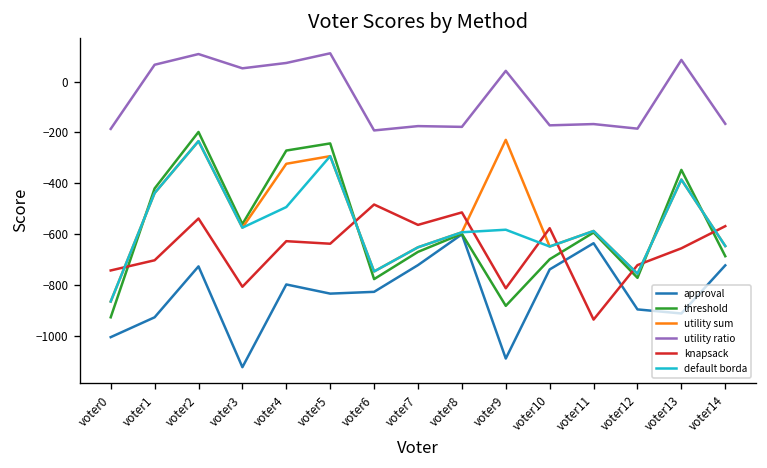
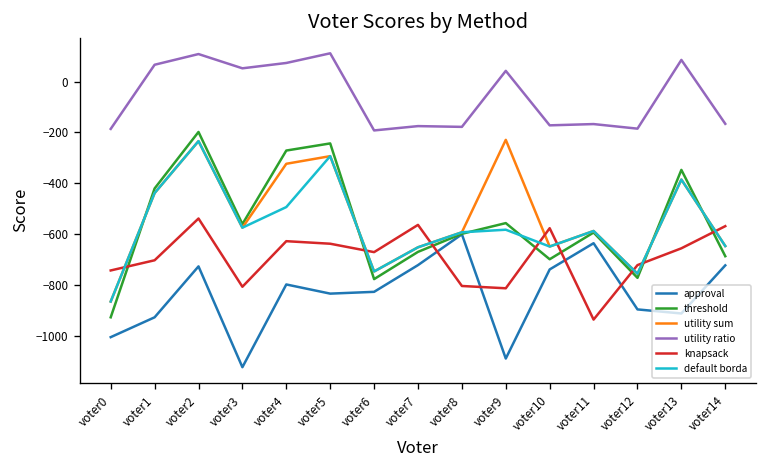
  {
    "approval": {
      "voter0": -1000,
      "voter1": -930,
      "voter2": -730,
      "voter3": -1120,
      "voter4": -800,
      "voter5": -830,
      "voter6": -830,
      "voter7": -720,
      "voter9": -1090,
      "voter10": -740,
      "voter11": -640,
      "voter12": -900,
      "voter14": -720
    },
    "threshold": {
      "voter0": -930,
      "voter1": -420,
      "voter2": -200,
      "voter3": -560,
      "voter4": -270,
      "voter5": -240,
      "voter6": -780,
      "voter7": -670,
-     "voter9": -880,
+     "voter9": -560,
      "voter10": -700,
      "voter12": -770,
      "voter13": -350,
      "voter14": -690
    },
    "utility sum": {
      "voter4": -320,
      "voter9": -230
    },
    "utility ratio": {
      "voter0": -190,
      "voter1": 70,
      "voter2": 110,
      "voter3": 50,
      "voter4": 70,
      "voter5": 110,
      "voter6": -190,
      "voter7": -180,
      "voter8": -180,
      "voter9": 40,
      "voter10": -170,
      "voter11": -170,
      "voter12": -190,
      "voter13": 90,
      "voter14": -170
    },
    "knapsack": {
      "voter0": -740,
      "voter1": -700,
      "voter2": -540,
      "voter3": -810,
      "voter4": -630,
      "voter5": -640,
-     "voter6": -480,
+     "voter6": -670,
      "voter7": -560,
-     "voter8": -510,
+     "voter8": -800,
      "voter9": -810,
      "voter10": -580,
      "voter11": -940,
      "voter12": -720,
      "voter13": -660,
      "voter14": -570
    },
    "default borda": {
      "voter4": -490,
      "voter9": -580
    }
  }
